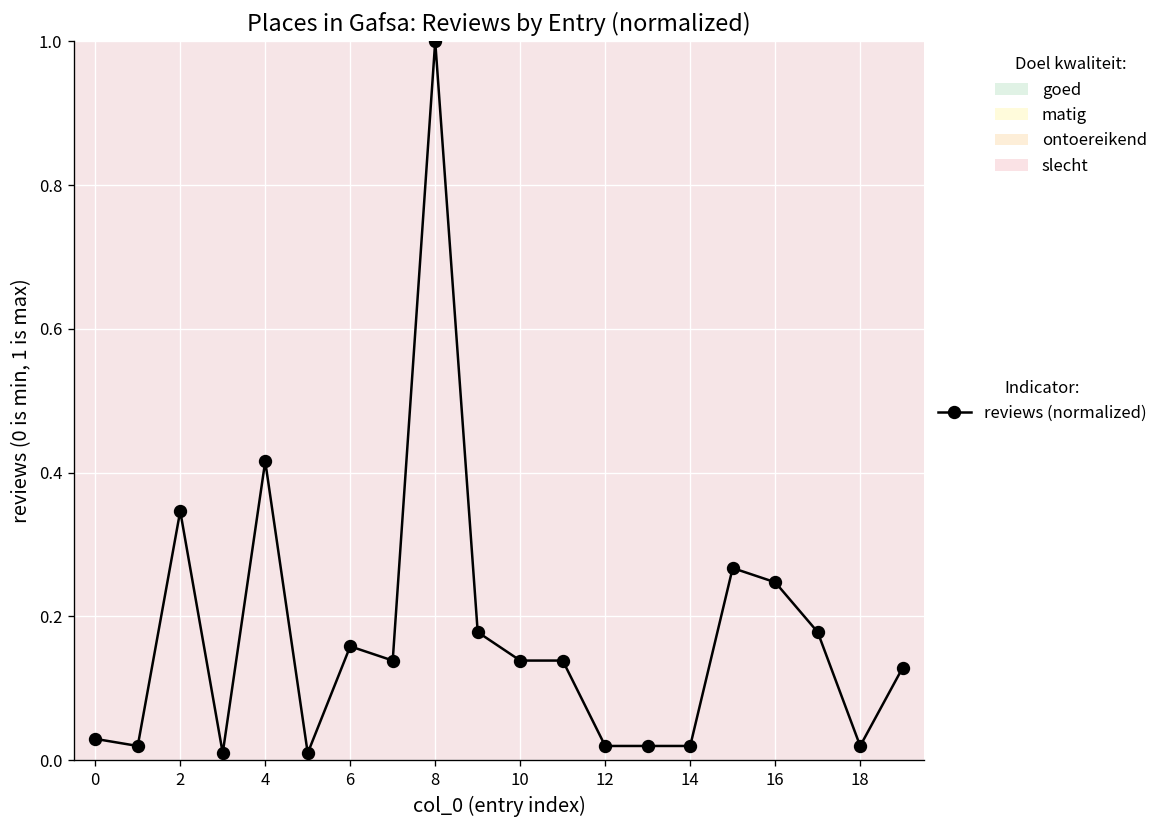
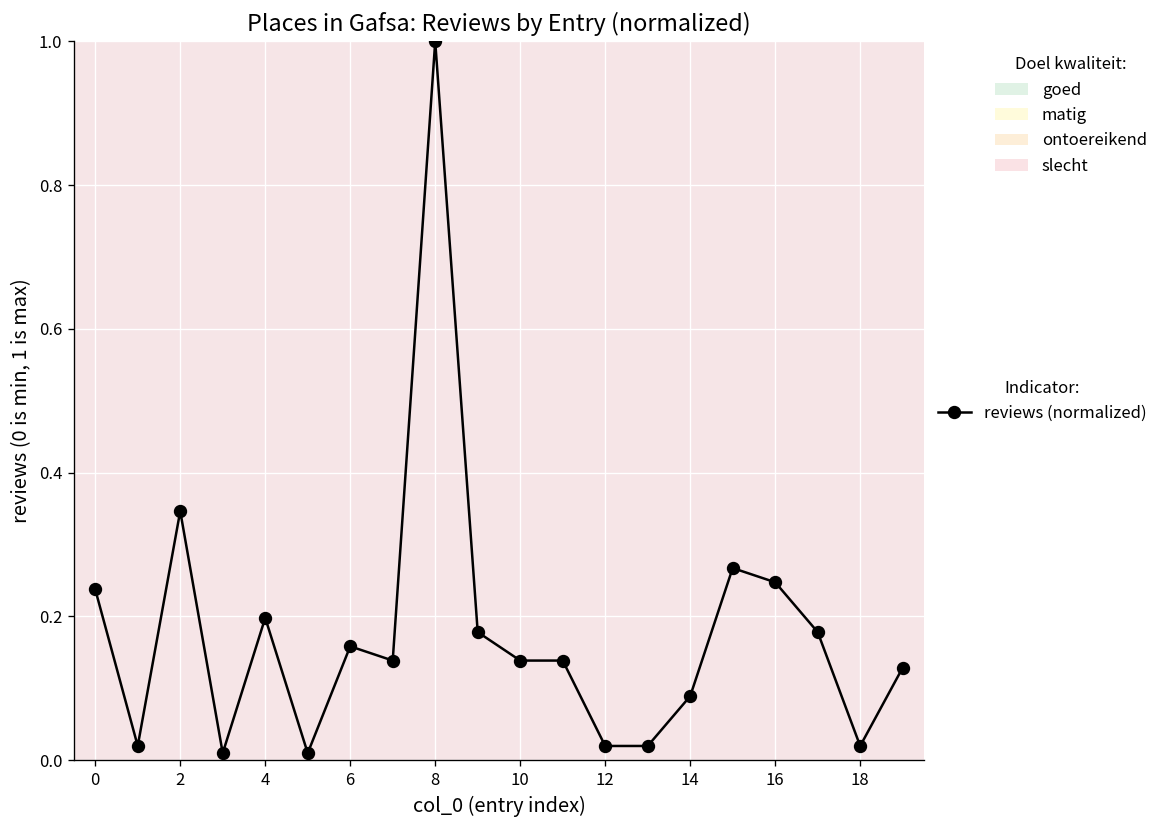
  {
-   "0": 0.03,
+   "0": 0.24,
    "2": 0.35,
-   "4": 0.42,
+   "4": 0.20,
    "6": 0.16,
    "8": 1.00,
    "10": 0.14,
    "12": 0.02,
-   "14": 0.02,
+   "14": 0.09,
    "16": 0.25,
    "18": 0.02
  }
